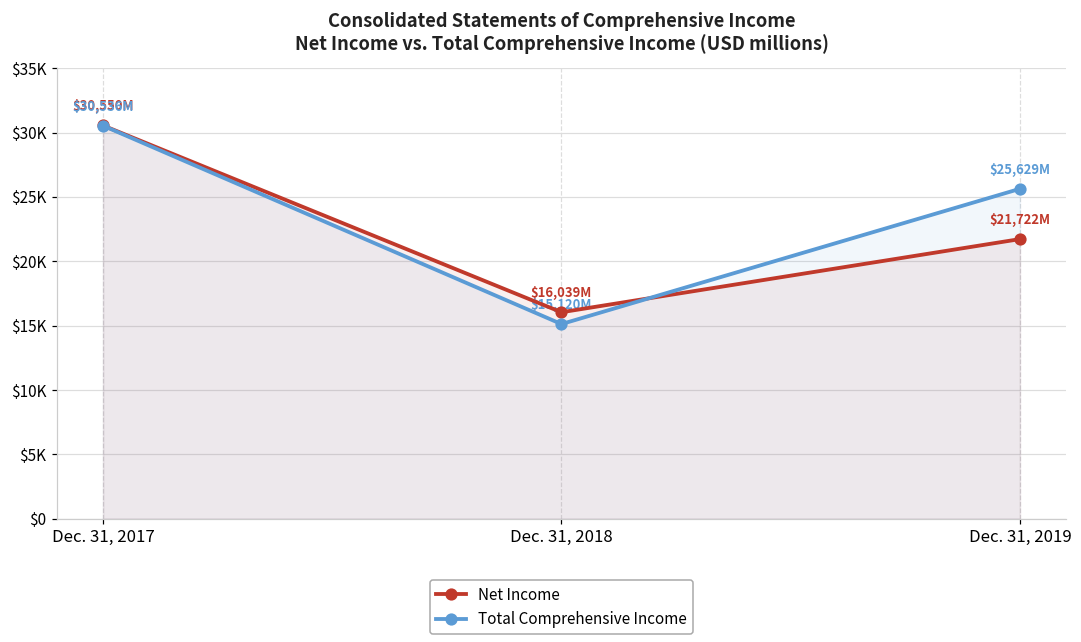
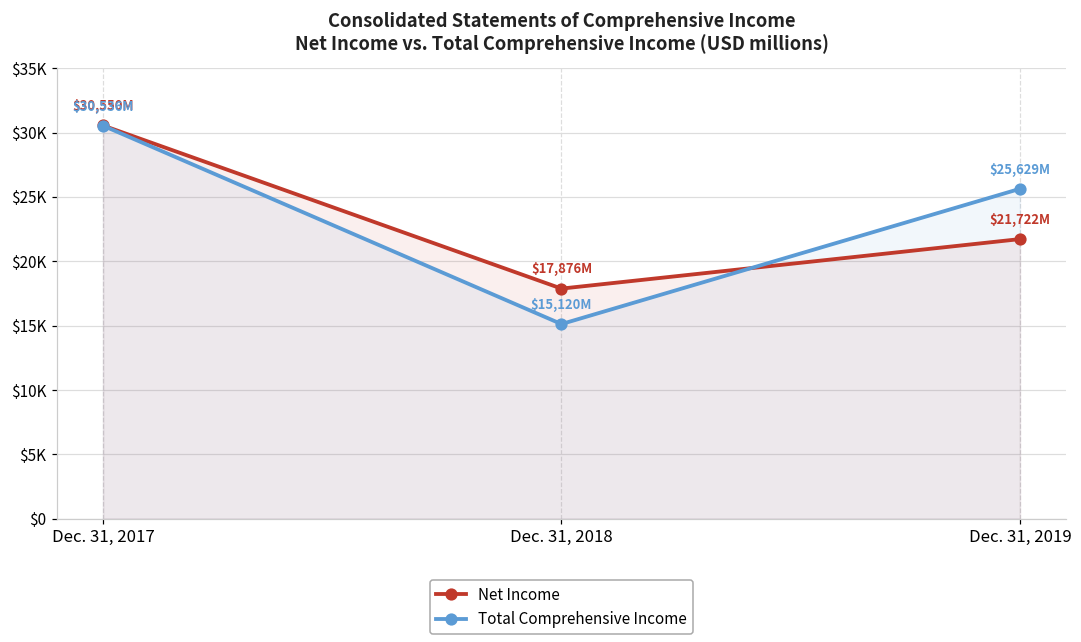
  {
    "Net Income": {
-     "Dec. 31, 2018": "$16,039M",
+     "Dec. 31, 2018": "$17,876M",
      "Dec. 31, 2019": "$21,722M"
    },
    "Total Comprehensive Income": {
      "Dec. 31, 2019": "$25,629M"
    }
  }
